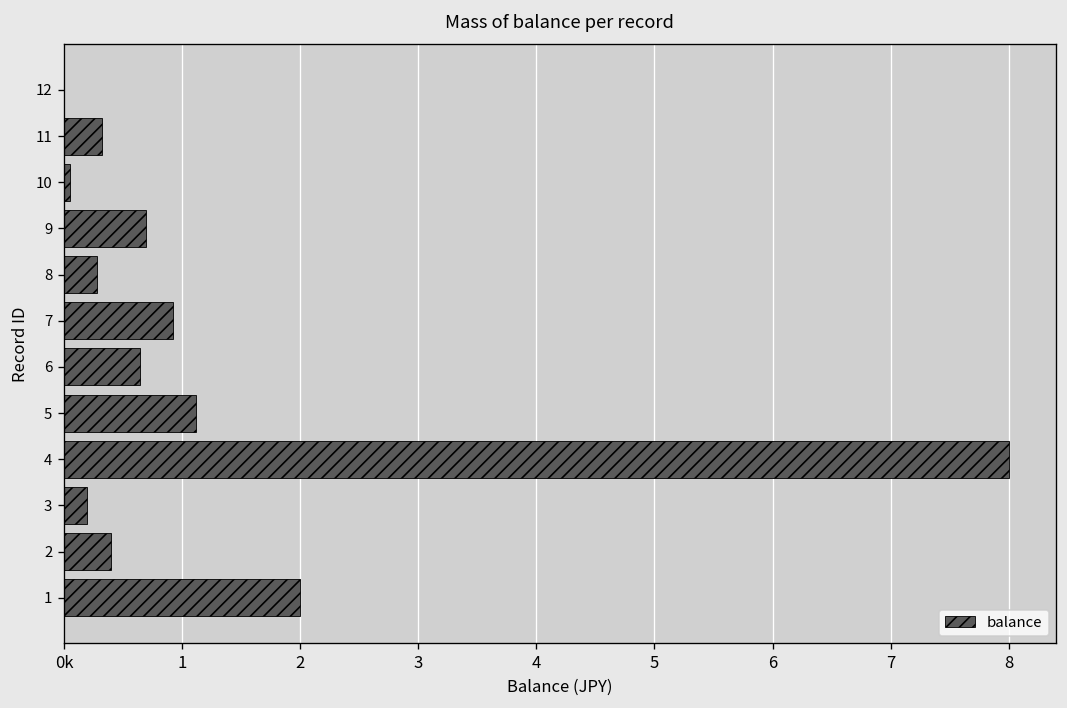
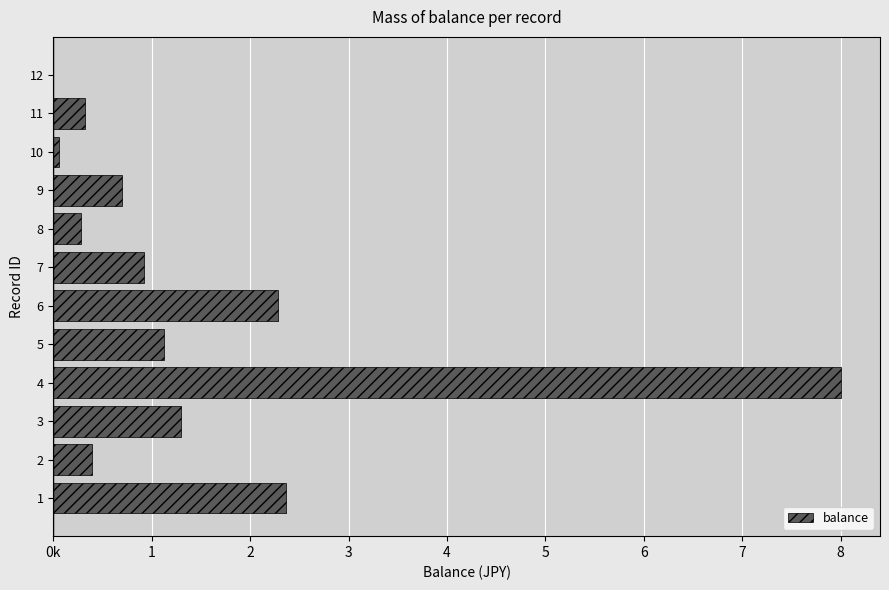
  {
    "12": 0.0,
    "11": 0.3,
    "10": 0.1,
    "9": 0.7,
    "8": 0.3,
    "7": 0.9,
-   "6": 0.6,
+   "6": 2.3,
    "5": 1.1,
    "4": 8.0,
-   "3": 0.2,
+   "3": 1.3,
    "2": 0.4,
-   "1": 2.0
+   "1": 2.4
  }
